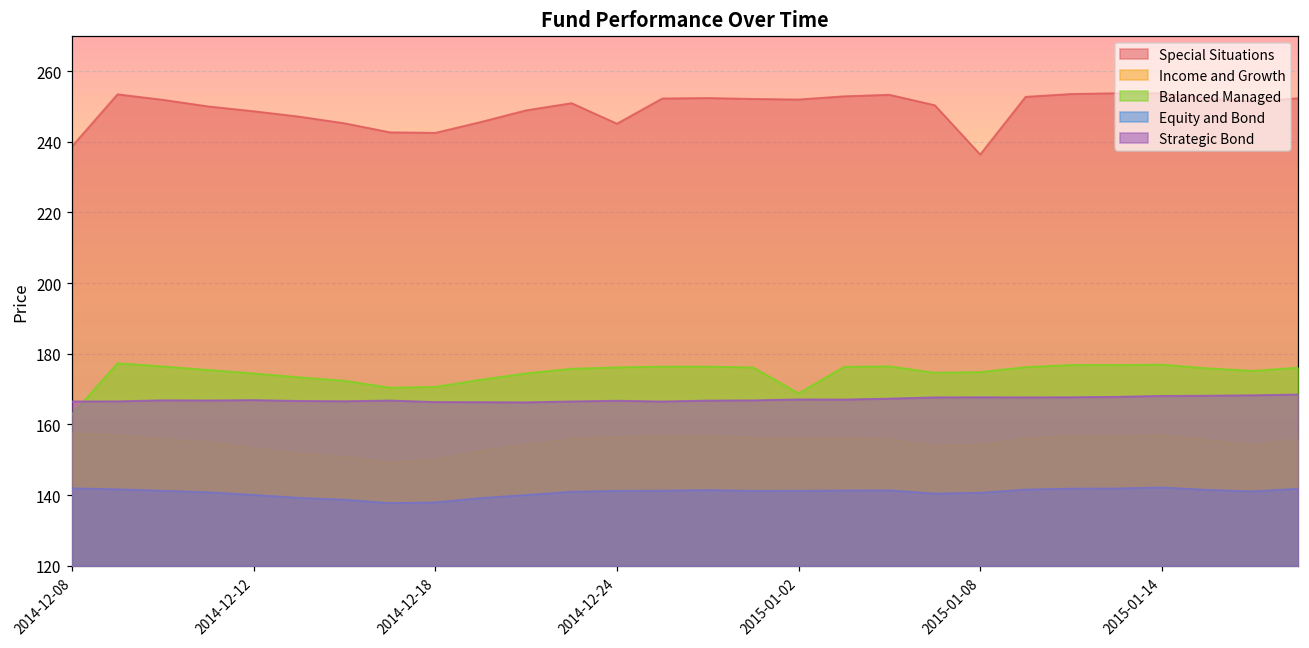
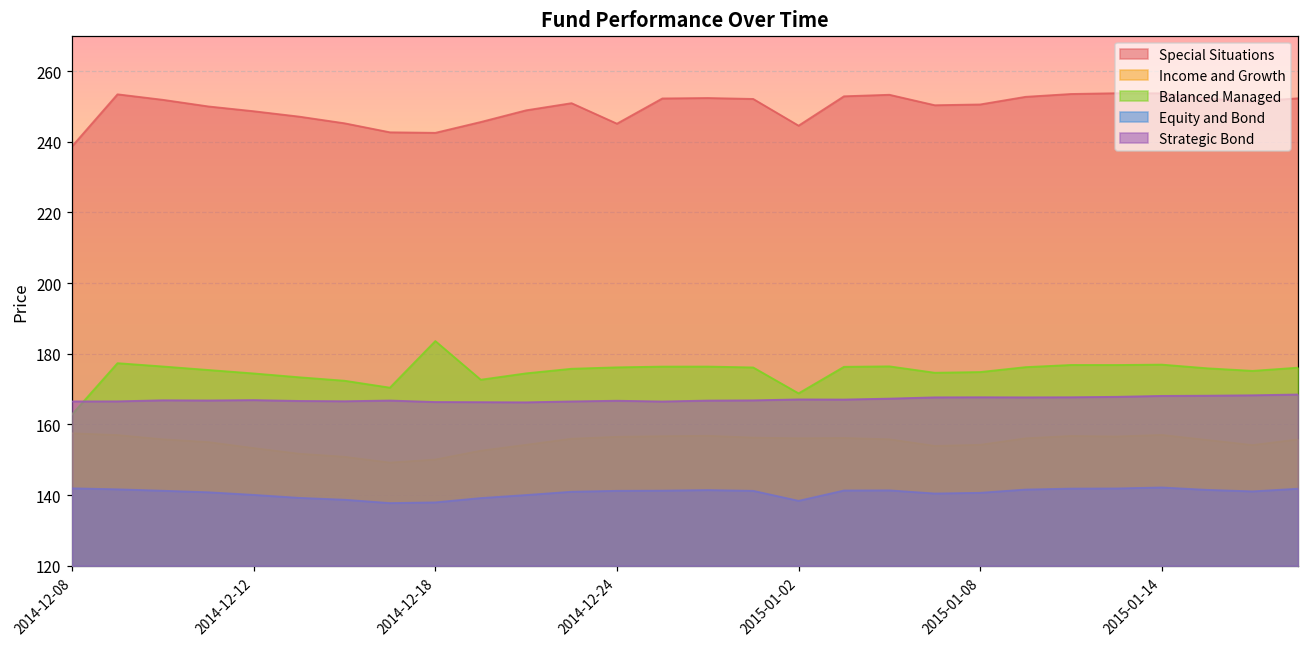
  {
    "Special Situations": {
      "2014-12-08": 239,
      "2014-12-12": 249,
      "2014-12-18": 243,
      "2014-12-24": 245,
-     "2015-01-02": 252,
-     "2015-01-08": 236
+     "2015-01-02": 245,
+     "2015-01-08": 251
    },
    "Income and Growth": {
      "2014-12-08": 158,
      "2014-12-12": 153,
      "2014-12-18": 150,
      "2014-12-24": 157,
      "2015-01-02": 156,
      "2015-01-08": 154,
      "2015-01-14": 157
    },
    "Balanced Managed": {
      "2014-12-08": 163,
      "2014-12-12": 174,
-     "2014-12-18": 171,
+     "2014-12-18": 184,
      "2014-12-24": 176,
      "2015-01-02": 169,
      "2015-01-08": 175,
      "2015-01-14": 177
    },
    "Equity and Bond": {
      "2014-12-08": 142,
      "2014-12-12": 140,
      "2014-12-18": 138,
      "2014-12-24": 141,
-     "2015-01-02": 141,
+     "2015-01-02": 138,
      "2015-01-08": 141,
      "2015-01-14": 142
    },
    "Strategic Bond": {
      "2014-12-08": 167,
      "2014-12-12": 167,
      "2014-12-18": 166,
      "2014-12-24": 167,
      "2015-01-02": 167,
      "2015-01-08": 168,
      "2015-01-14": 168
    }
  }
